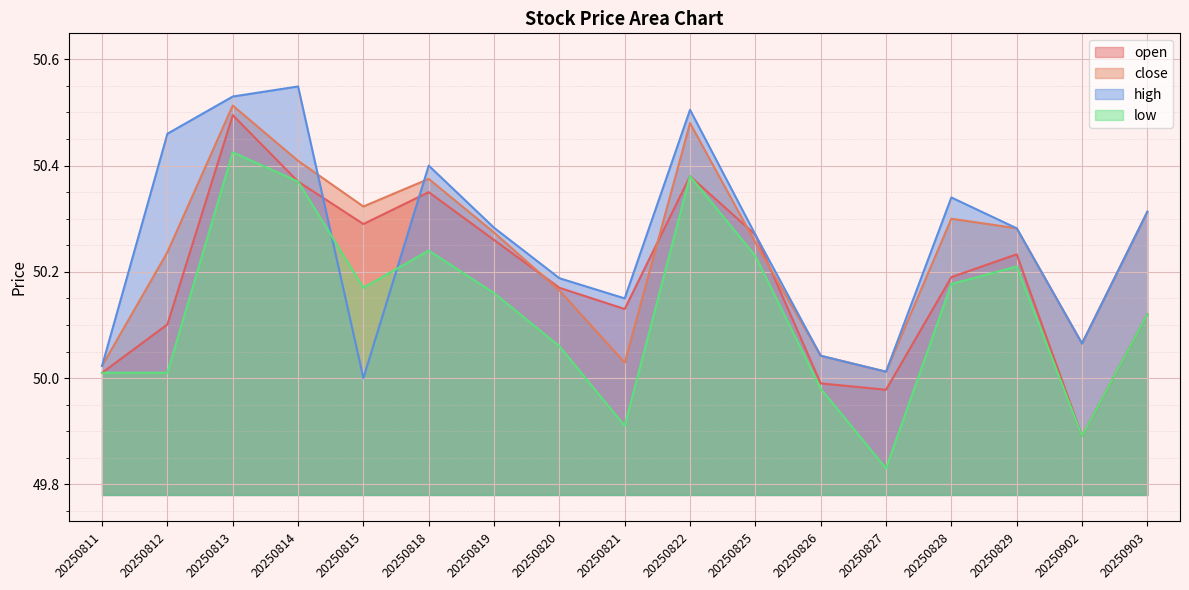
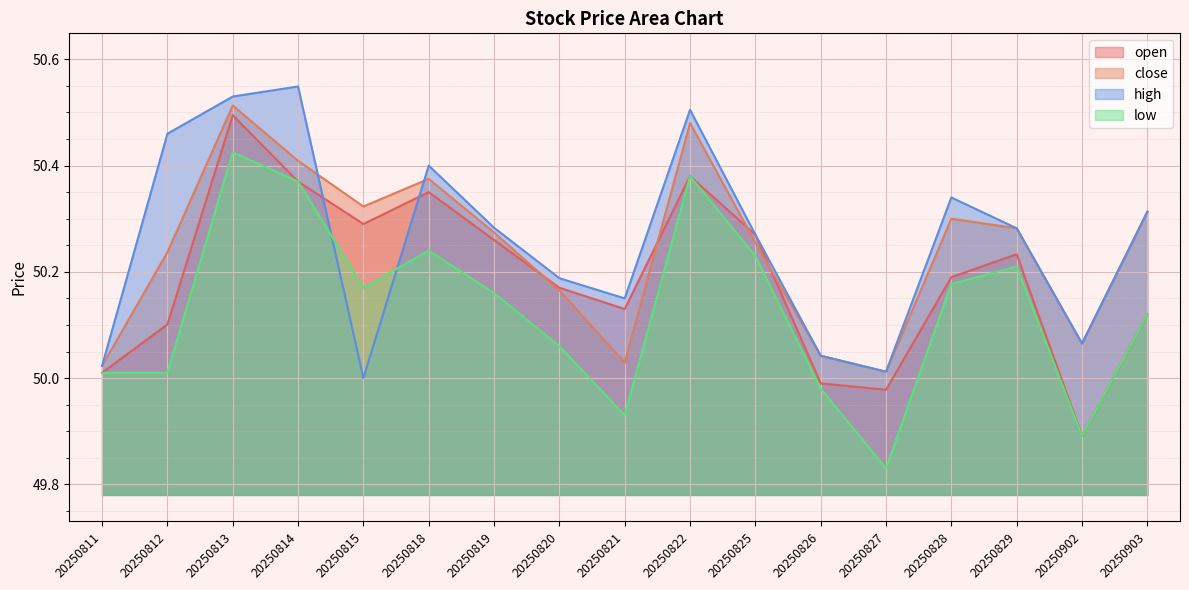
  {
    "high": {
      "20250812": 50.46,
      "20250813": 50.53,
      "20250814": 50.55,
      "20250815": 50.00,
      "20250818": 50.40,
      "20250819": 50.28,
      "20250820": 50.19,
      "20250821": 50.15,
      "20250822": 50.51,
      "20250828": 50.34
    },
    "low": {
      "20250812": 50.01,
      "20250813": 50.43,
      "20250815": 50.17,
      "20250818": 50.24,
      "20250819": 50.16,
      "20250820": 50.06,
-     "20250821": 49.91,
+     "20250821": 49.93,
      "20250825": 50.23,
      "20250826": 49.98,
      "20250827": 49.83,
      "20250828": 50.18,
      "20250829": 50.21
    }
  }
